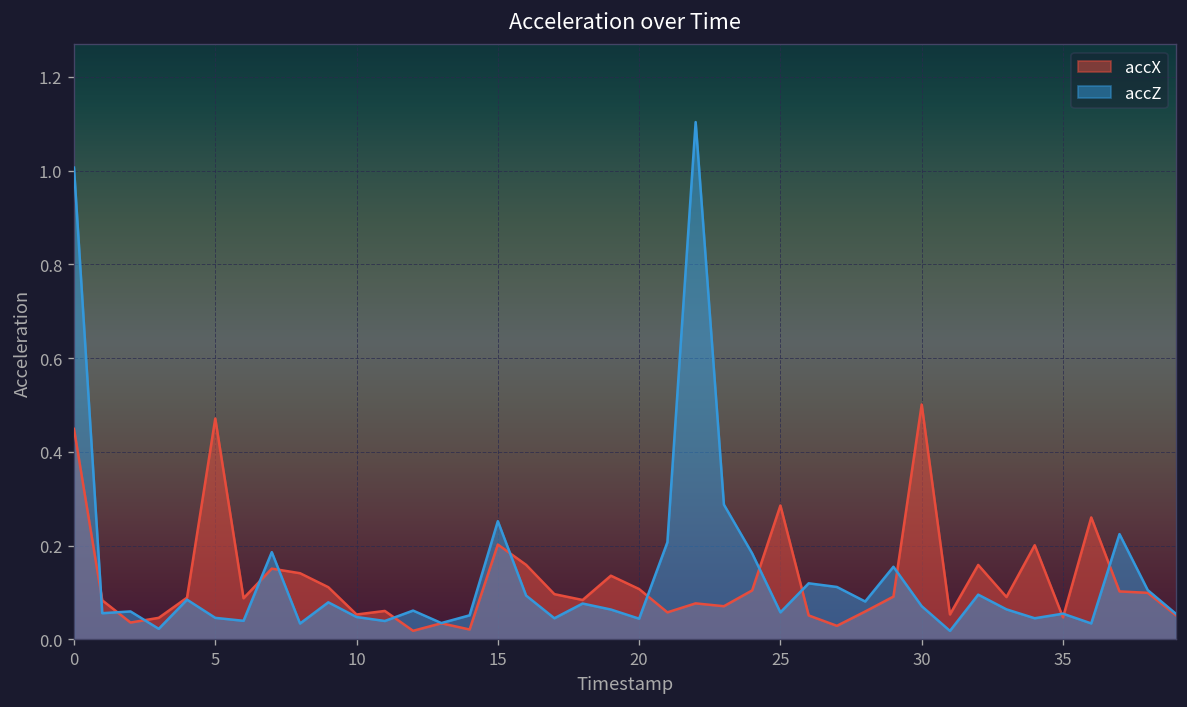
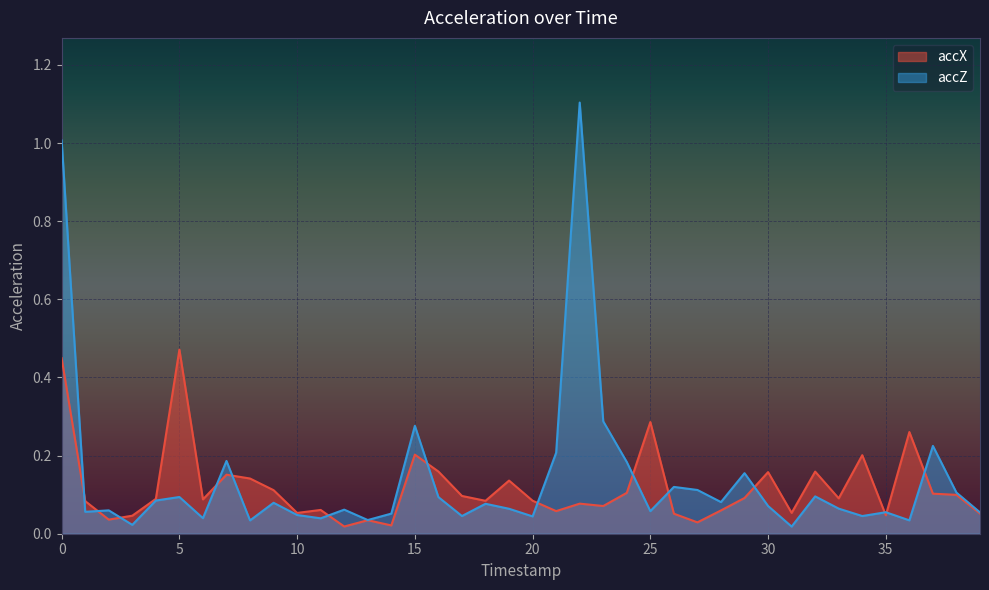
  {
    "accX": {
      "0": 0.45,
      "5": 0.47,
      "15": 0.20,
-     "20": 0.11,
+     "20": 0.08,
      "25": 0.29,
-     "30": 0.50,
+     "30": 0.16,
      "35": 0.05
    },
    "accZ": {
      "0": 1.01,
-     "5": 0.05,
-     "15": 0.25,
+     "5": 0.09,
+     "15": 0.28,
      "20": 0.04,
      "25": 0.06,
      "30": 0.07,
      "35": 0.06
    }
  }
